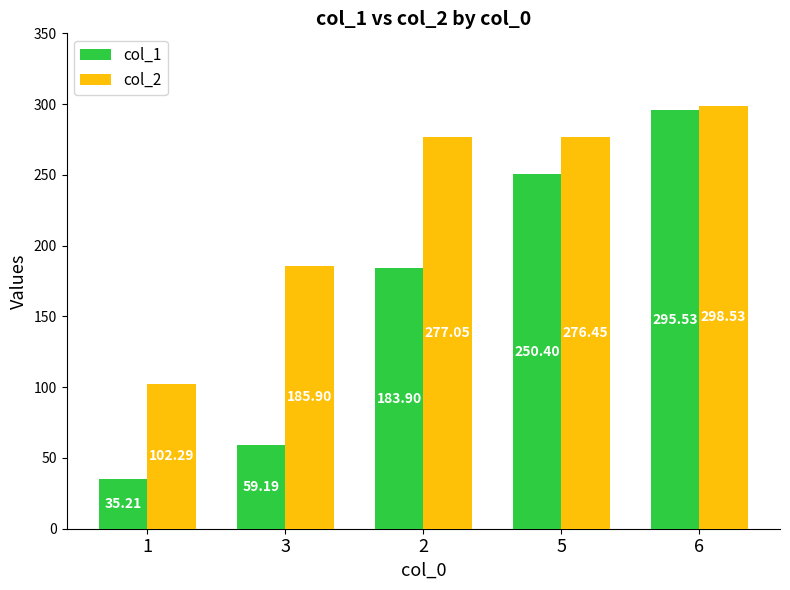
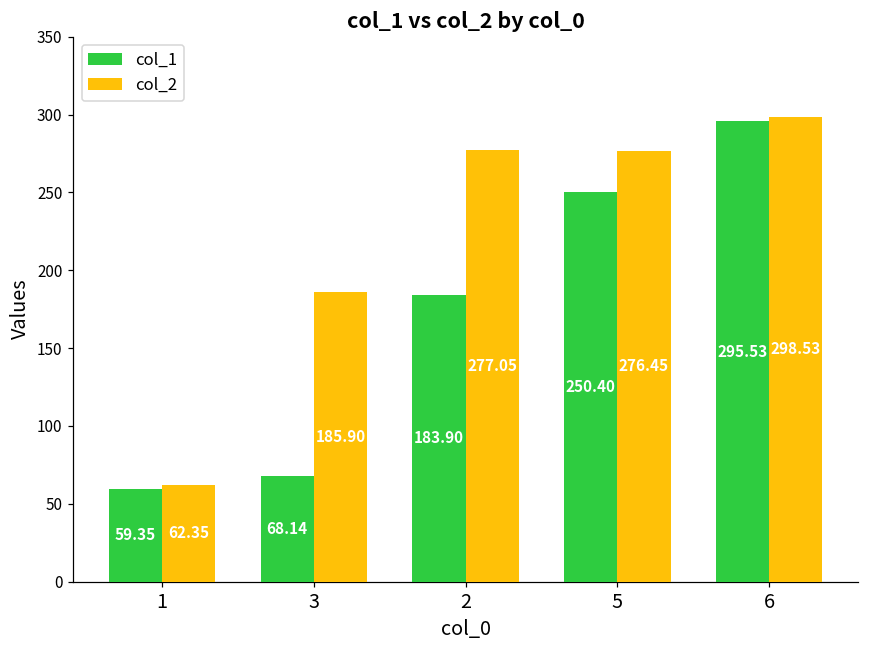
  {
    "col_1": {
-     "1": 35.21,
-     "3": 59.19,
+     "1": 59.35,
+     "3": 68.14,
      "2": 183.90,
      "5": 250.40,
      "6": 295.53
    },
    "col_2": {
-     "1": 102.29,
+     "1": 62.35,
      "3": 185.90,
      "2": 277.05,
      "5": 276.45,
      "6": 298.53
    }
  }
